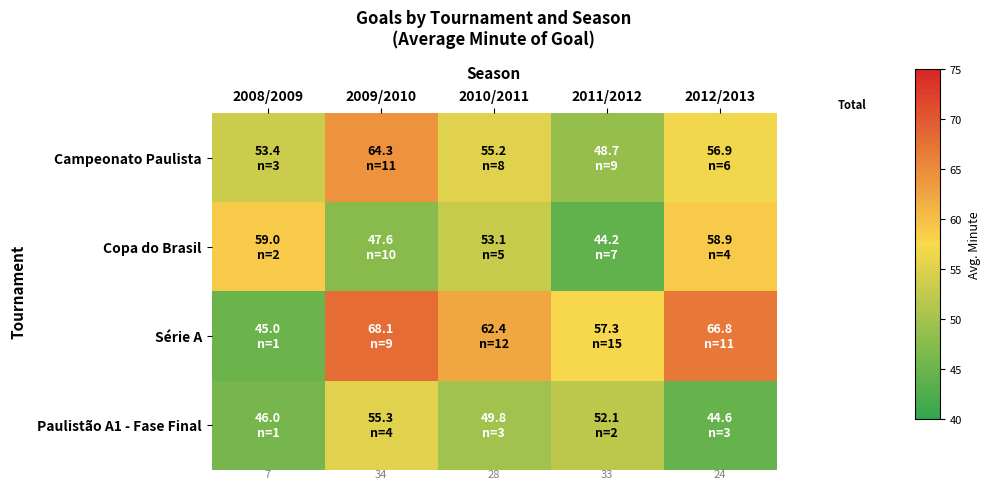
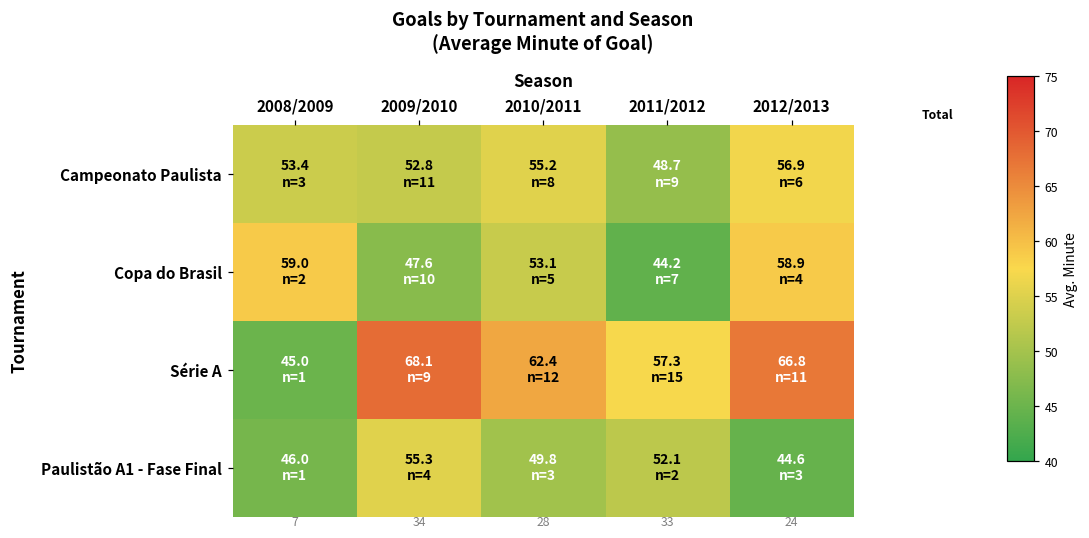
  {
    "Campeonato Paulista": {
-     "2009/2010": 64.3
+     "2009/2010": 52.8
    }
  }
